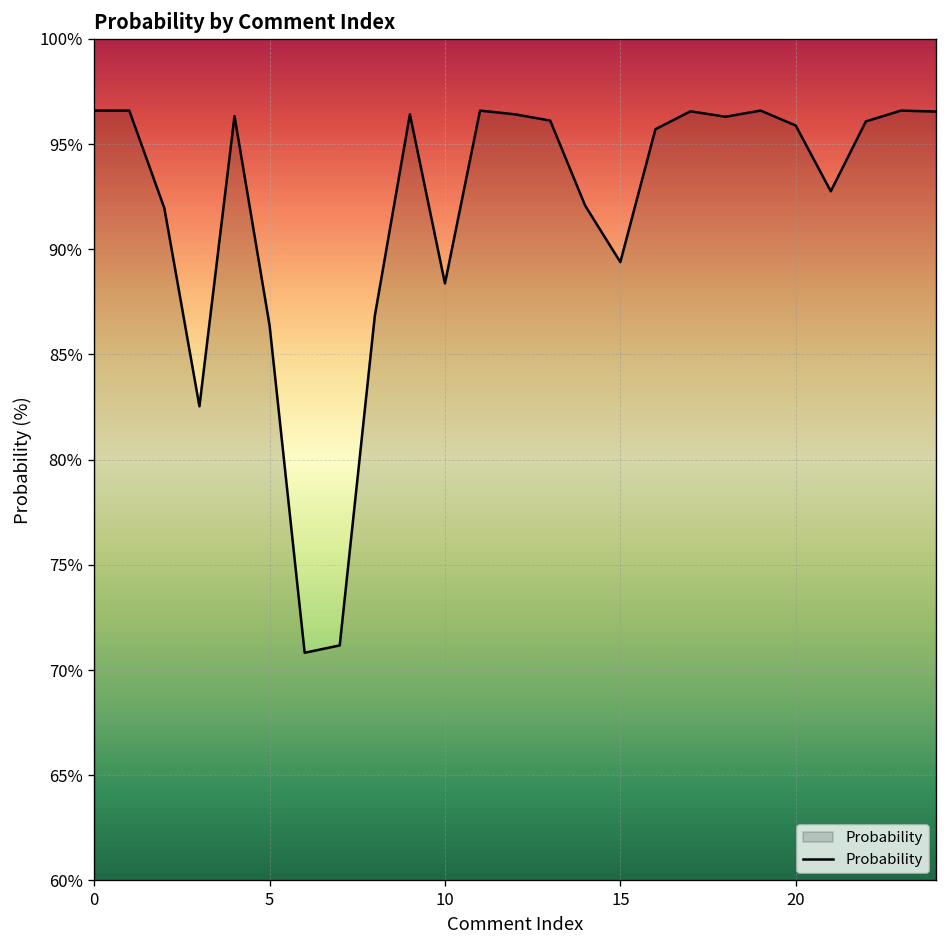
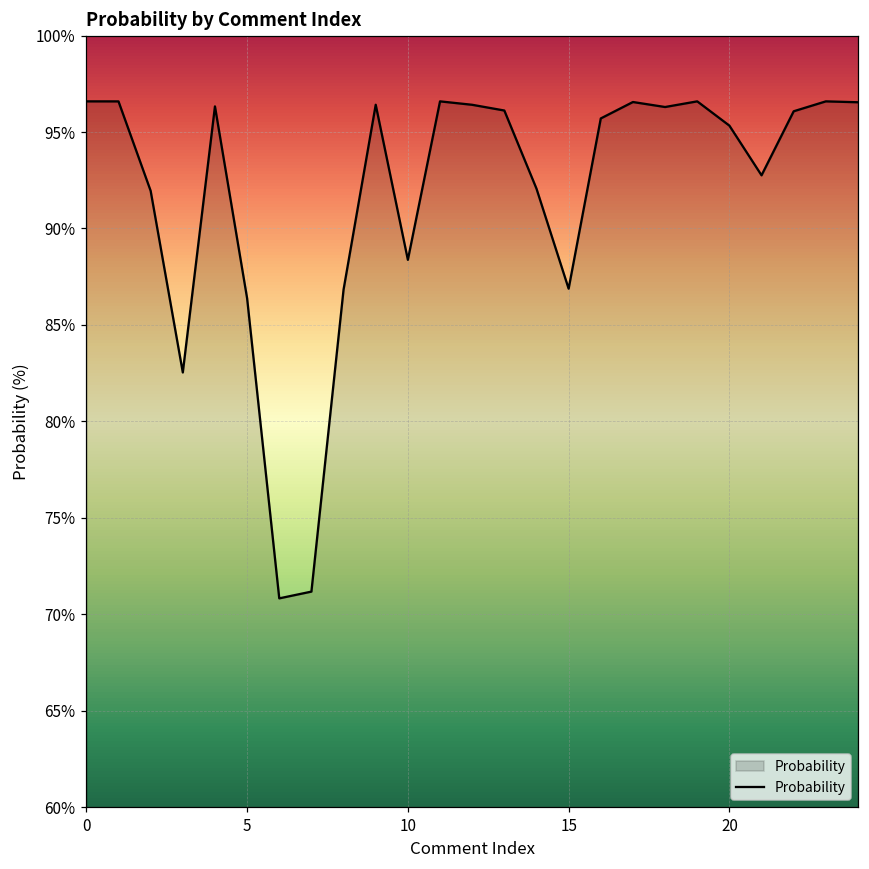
  {
    "0": "96.6%",
    "5": "86.4%",
    "10": "88.4%",
-   "15": "89.4%",
-   "20": "95.9%"
+   "15": "86.9%",
+   "20": "95.3%"
  }
